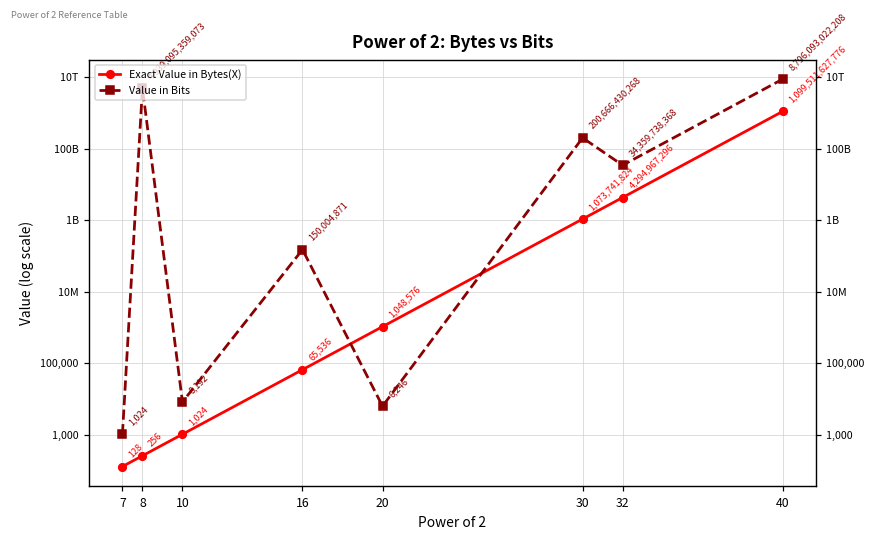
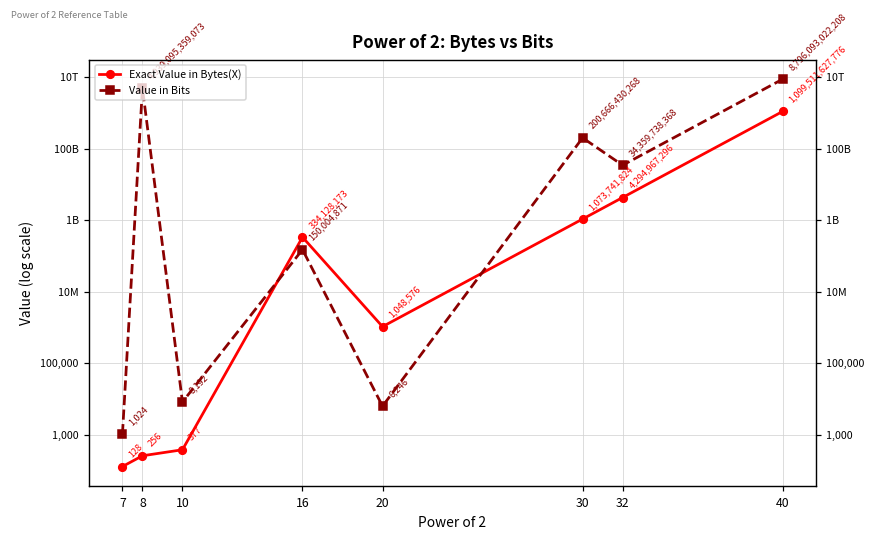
  {
    "Exact Value in Bytes(X)": {
      "8": "256",
-     "10": "1,024",
-     "16": "65,536",
+     "10": "377",
+     "16": "334,128,173",
      "20": "1,048,576"
    },
    "Value in Bits": {
      "7": "1,024",
      "10": "8,192",
      "20": "6,246",
      "30": "200,666,430,268"
    }
  }
